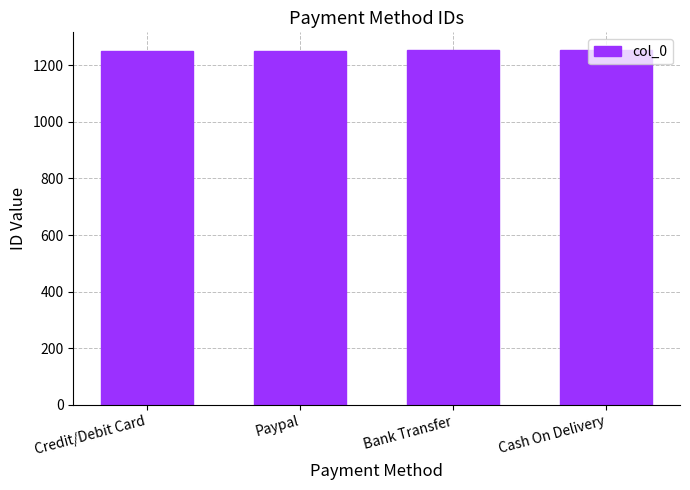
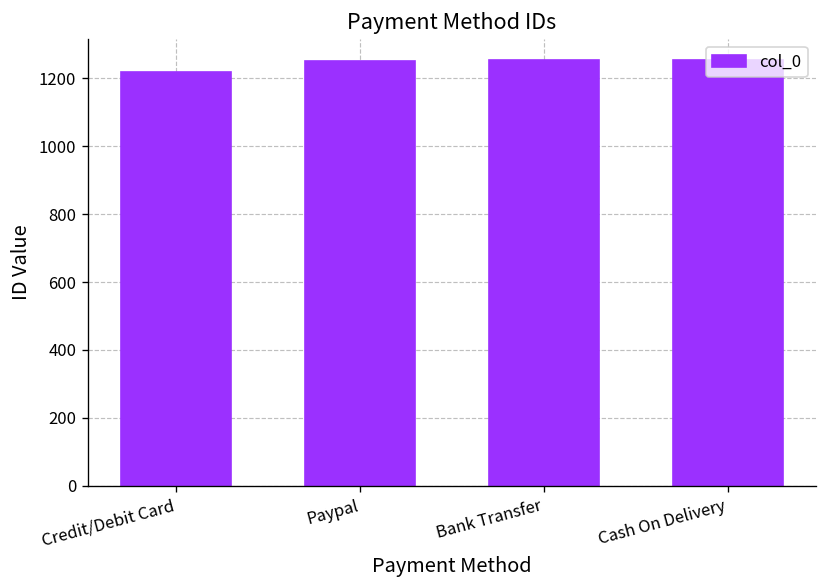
  {
-   "Credit/Debit Card": 1250,
+   "Credit/Debit Card": 1220,
    "Paypal": 1250,
    "Bank Transfer": 1250
  }
